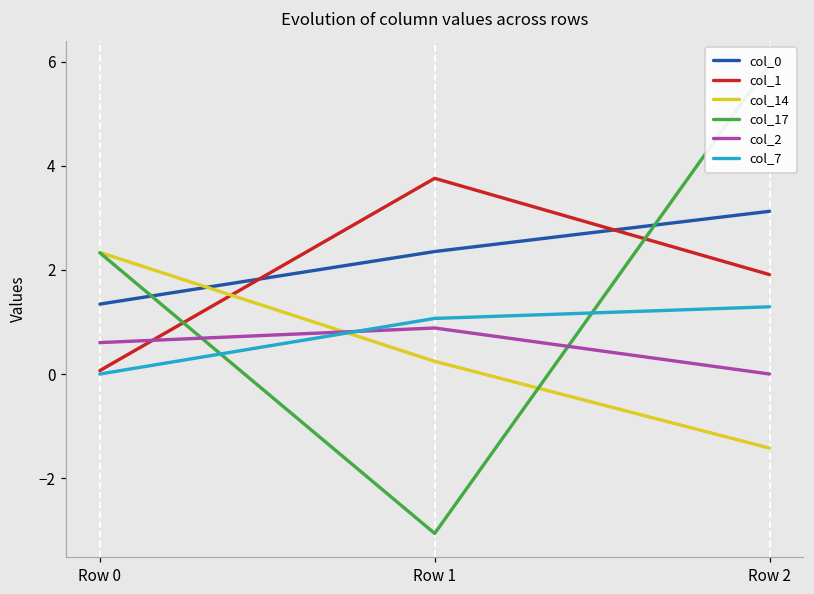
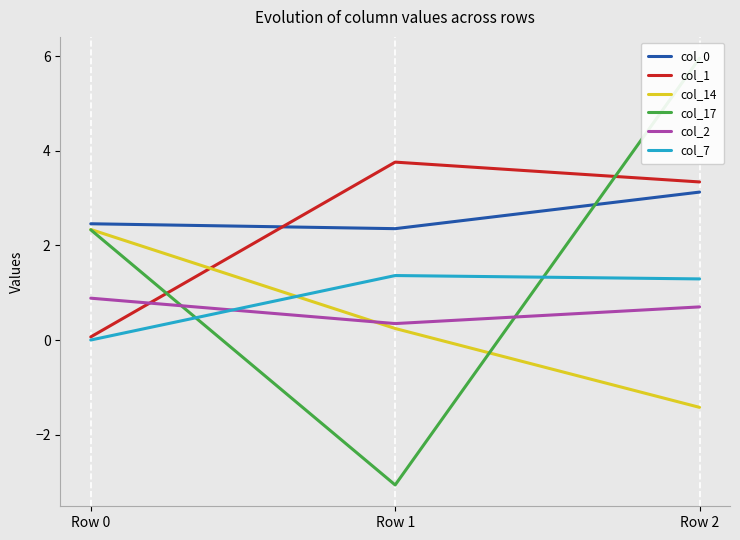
  {
    "col_0": {
-     "Row 0": 1.3,
+     "Row 0": 2.5,
      "Row 1": 2.4,
      "Row 2": 3.1
    },
    "col_1": {
      "Row 0": 0.1,
      "Row 1": 3.8,
-     "Row 2": 1.9
+     "Row 2": 3.3
    },
    "col_14": {
      "Row 1": 0.2,
      "Row 2": -1.4
    },
    "col_17": {
      "Row 1": -3.1
    },
    "col_2": {
-     "Row 0": 0.6,
-     "Row 1": 0.9,
-     "Row 2": 0.0
+     "Row 0": 0.9,
+     "Row 1": 0.3,
+     "Row 2": 0.7
    },
    "col_7": {
      "Row 0": 0.0,
-     "Row 1": 1.1,
+     "Row 1": 1.4,
      "Row 2": 1.3
    }
  }
